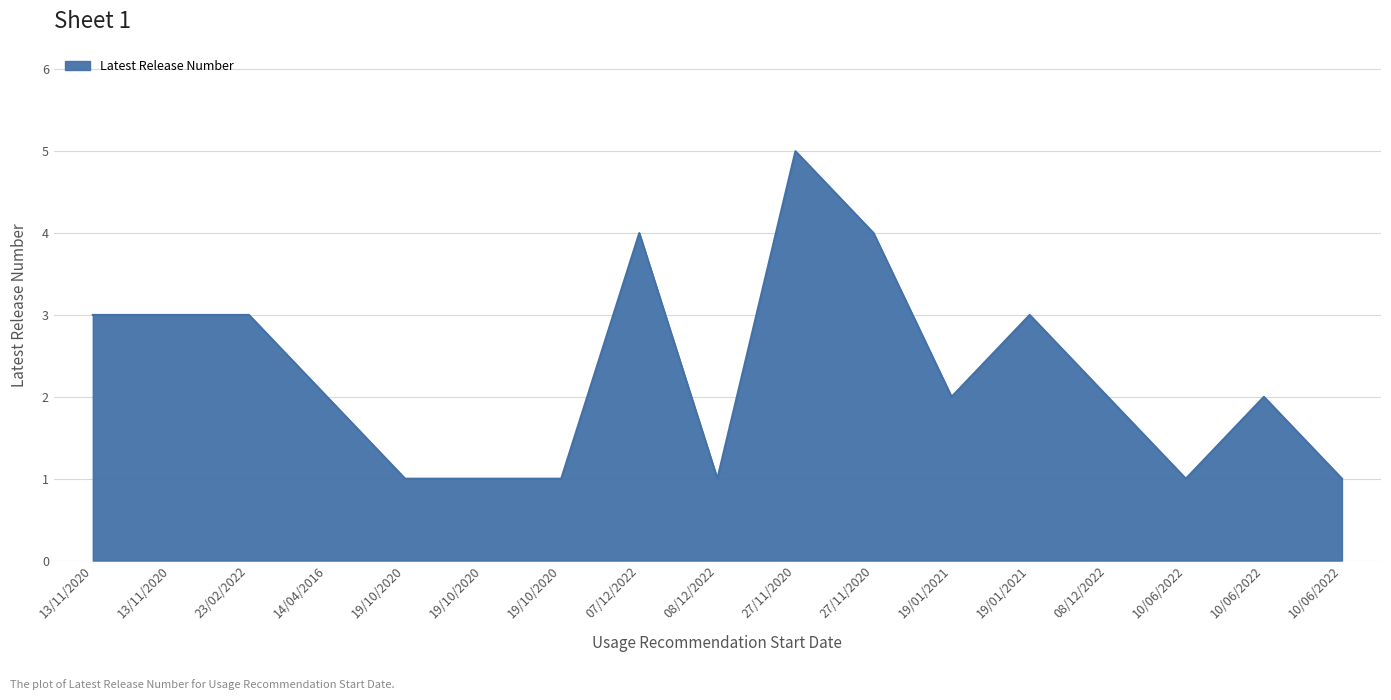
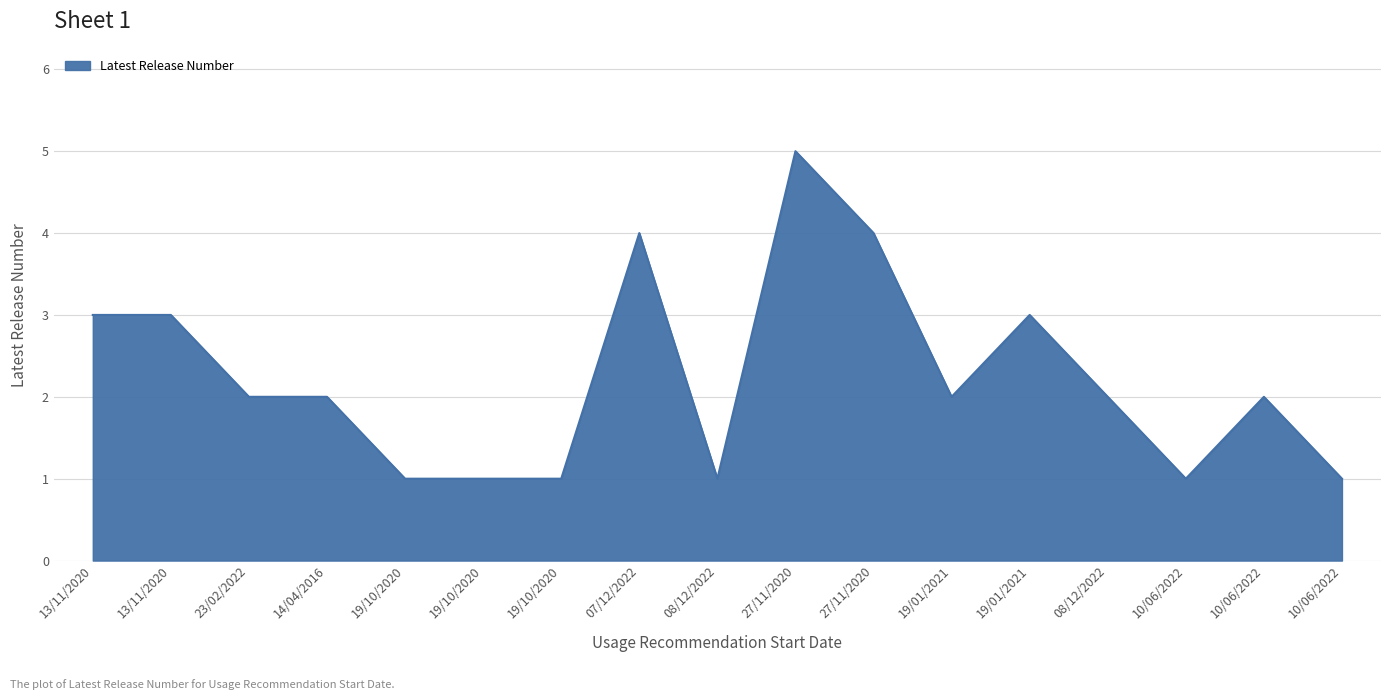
  {
-   "23/02/2022": 3,
+   "23/02/2022": 2,
    "14/04/2016": 2,
    "07/12/2022": 4
  }
